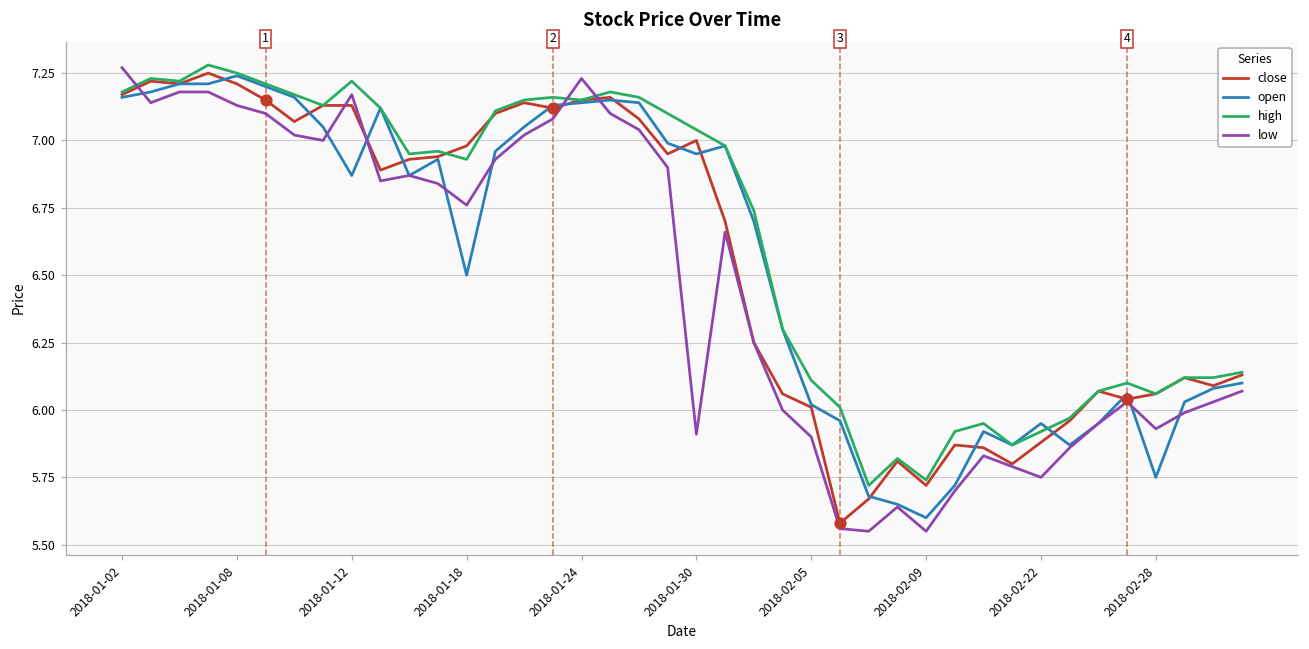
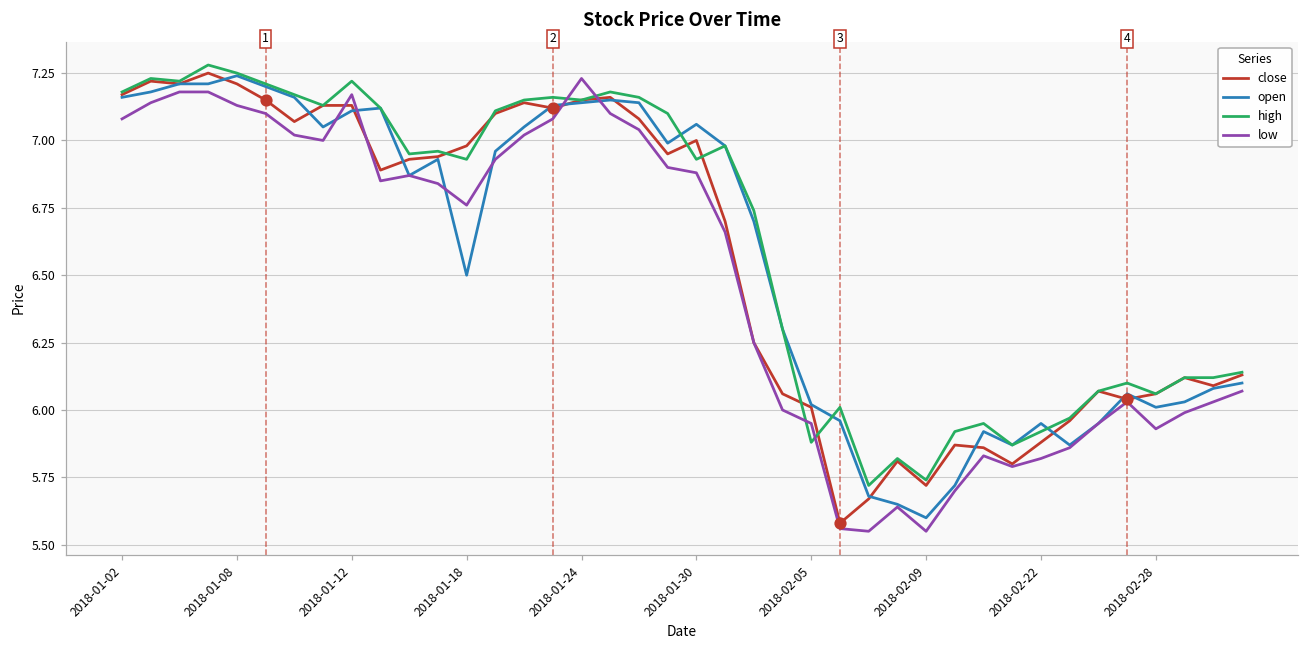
  {
    "open": {
-     "2018-01-12": 6.87,
+     "2018-01-12": 7.11,
      "2018-01-18": 6.50,
-     "2018-01-30": 6.95,
+     "2018-01-30": 7.06,
      "2018-02-09": 5.60,
      "2018-02-22": 5.95,
-     "2018-02-28": 5.75
+     "2018-02-28": 6.01
    },
    "high": {
      "2018-01-12": 7.22,
      "2018-01-18": 6.93,
-     "2018-01-30": 7.04,
-     "2018-02-05": 6.11,
+     "2018-01-30": 6.93,
+     "2018-02-05": 5.88,
      "2018-02-09": 5.74,
      "2018-02-22": 5.92
    },
    "low": {
-     "2018-01-02": 7.27,
+     "2018-01-02": 7.08,
      "2018-01-08": 7.13,
      "2018-01-12": 7.17,
      "2018-01-18": 6.76,
      "2018-01-24": 7.23,
-     "2018-01-30": 5.91,
-     "2018-02-05": 5.90,
+     "2018-01-30": 6.88,
+     "2018-02-05": 5.95,
      "2018-02-09": 5.55,
-     "2018-02-22": 5.75,
+     "2018-02-22": 5.82,
      "2018-02-28": 5.93
    }
  }
